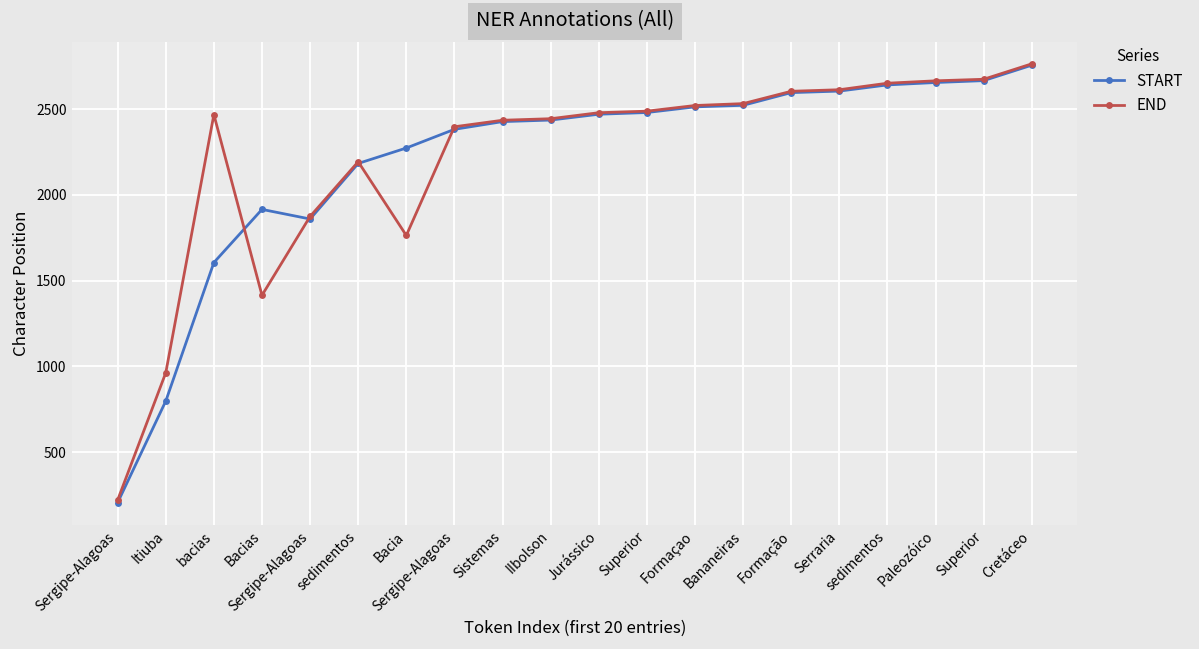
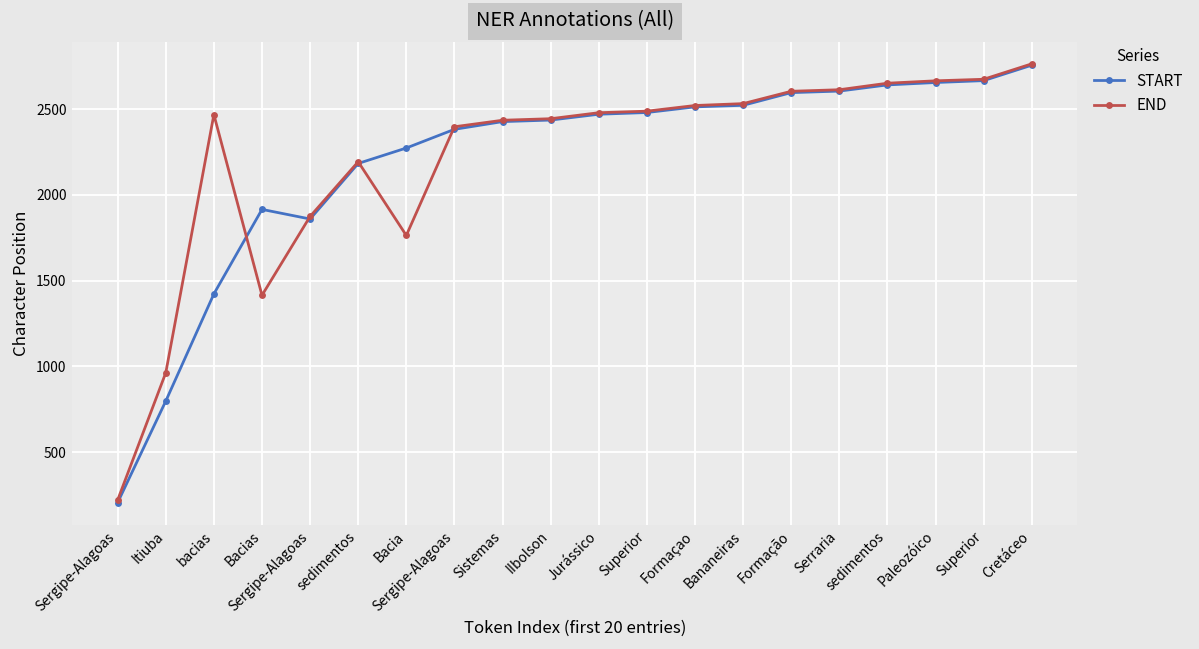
  {
    "START": {
      "Itiuba": 800,
-     "bacias": 1610,
+     "bacias": 1420,
      "Bacias": 1920,
      "Bacia": 2270
    },
    "END": {
      "Itiuba": 960,
      "bacias": 2470,
      "Bacias": 1420,
      "Bacia": 1760
    }
  }
